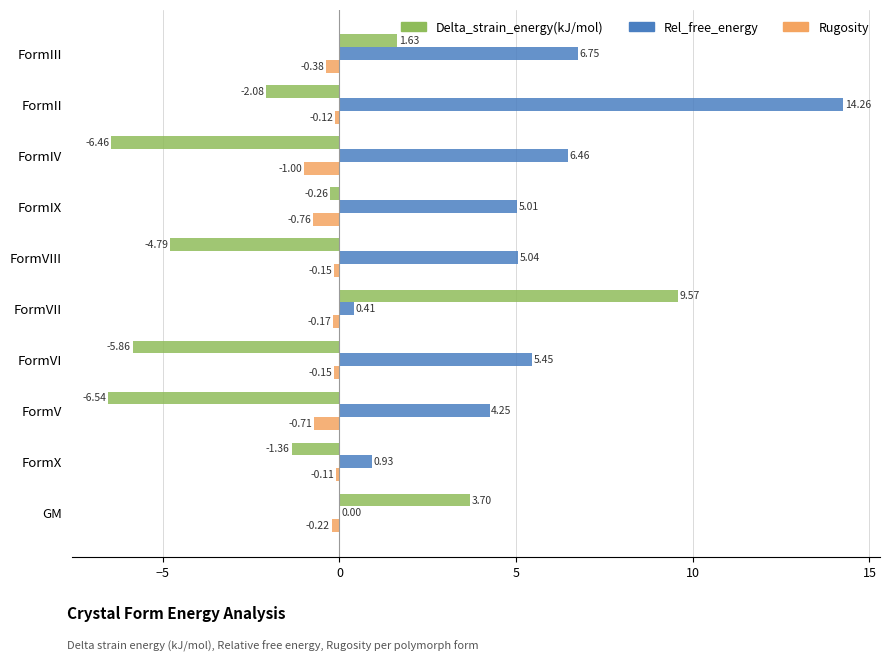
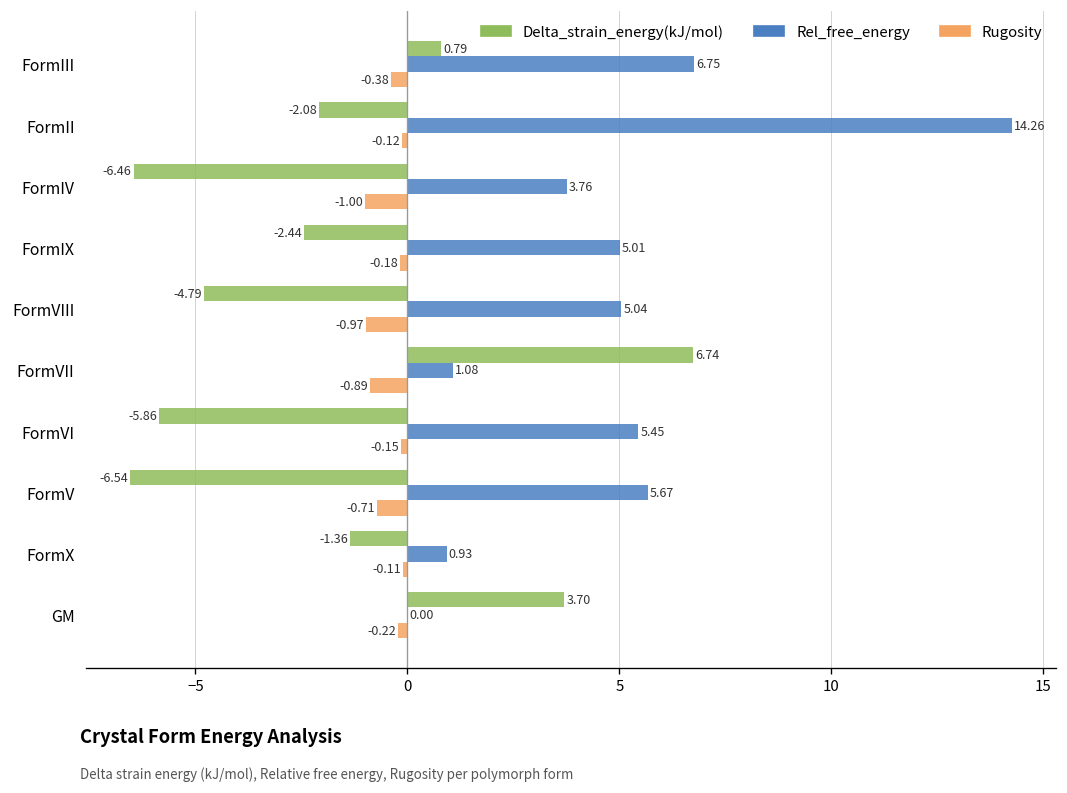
  {
    "Delta_strain_energy(kJ/mol)": {
-     "FormIII": 1.63,
+     "FormIII": 0.79,
      "FormII": -2.08,
      "FormIV": -6.46,
-     "FormIX": -0.26,
+     "FormIX": -2.44,
      "FormVIII": -4.79,
-     "FormVII": 9.57,
+     "FormVII": 6.74,
      "FormVI": -5.86,
      "FormV": -6.54,
      "FormX": -1.36,
      "GM": 3.70
    },
    "Rel_free_energy": {
      "FormIII": 6.75,
      "FormII": 14.26,
-     "FormIV": 6.46,
+     "FormIV": 3.76,
      "FormIX": 5.01,
      "FormVIII": 5.04,
-     "FormVII": 0.41,
+     "FormVII": 1.08,
      "FormVI": 5.45,
-     "FormV": 4.25,
+     "FormV": 5.67,
      "FormX": 0.93,
      "GM": 0.00
    },
    "Rugosity": {
      "FormIII": -0.38,
      "FormII": -0.12,
      "FormIV": -1.00,
-     "FormIX": -0.76,
-     "FormVIII": -0.15,
-     "FormVII": -0.17,
+     "FormIX": -0.18,
+     "FormVIII": -0.97,
+     "FormVII": -0.89,
      "FormVI": -0.15,
      "FormV": -0.71,
      "FormX": -0.11,
      "GM": -0.22
    }
  }
